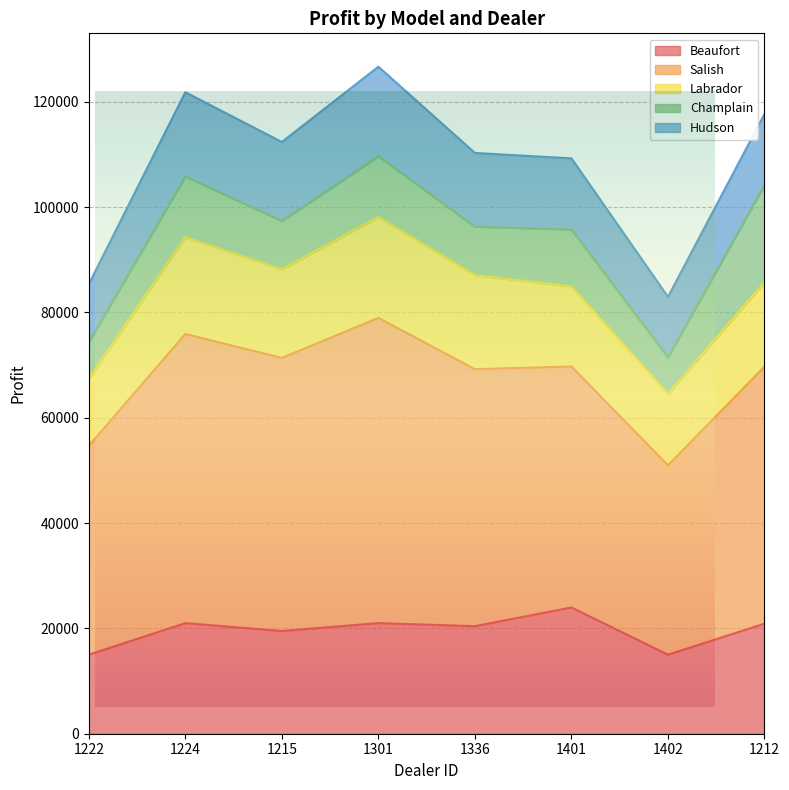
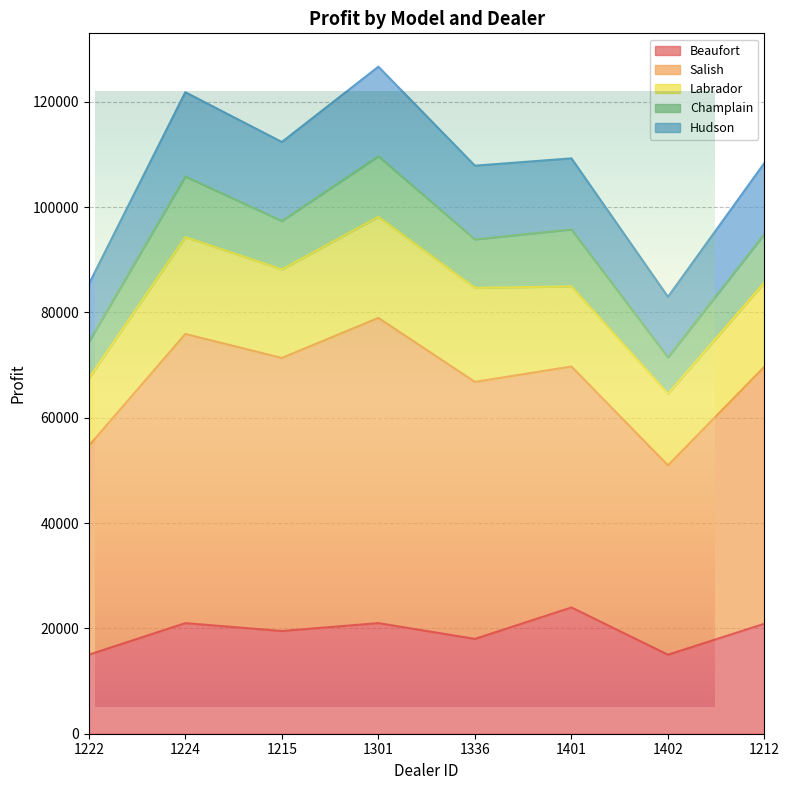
  {
    "Profit by Model and Dealer": {
      "Beaufort": {
        "1222": 15000,
        "1224": 21000,
        "1215": 20000,
        "1301": 21000,
-       "1336": 20000,
+       "1336": 18000,
        "1401": 24000,
        "1402": 15000,
        "1212": 21000
      },
      "Salish": {
        "1222": 40000,
        "1224": 55000,
        "1215": 52000,
        "1301": 58000,
        "1336": 49000,
        "1401": 46000,
        "1402": 36000,
        "1212": 49000
      },
      "Labrador": {
        "1222": 13000,
        "1224": 18000,
        "1215": 17000,
        "1301": 19000,
        "1336": 18000,
        "1401": 15000,
        "1402": 14000,
        "1212": 16000
      },
      "Champlain": {
        "1222": 7000,
        "1224": 12000,
        "1215": 9000,
        "1301": 12000,
        "1336": 9000,
        "1401": 11000,
        "1402": 7000,
-       "1212": 18000
+       "1212": 9000
      },
      "Hudson": {
        "1222": 11000,
        "1224": 16000,
        "1215": 15000,
        "1301": 17000,
        "1336": 14000,
        "1401": 14000,
        "1402": 12000,
        "1212": 14000
      }
    }
  }
